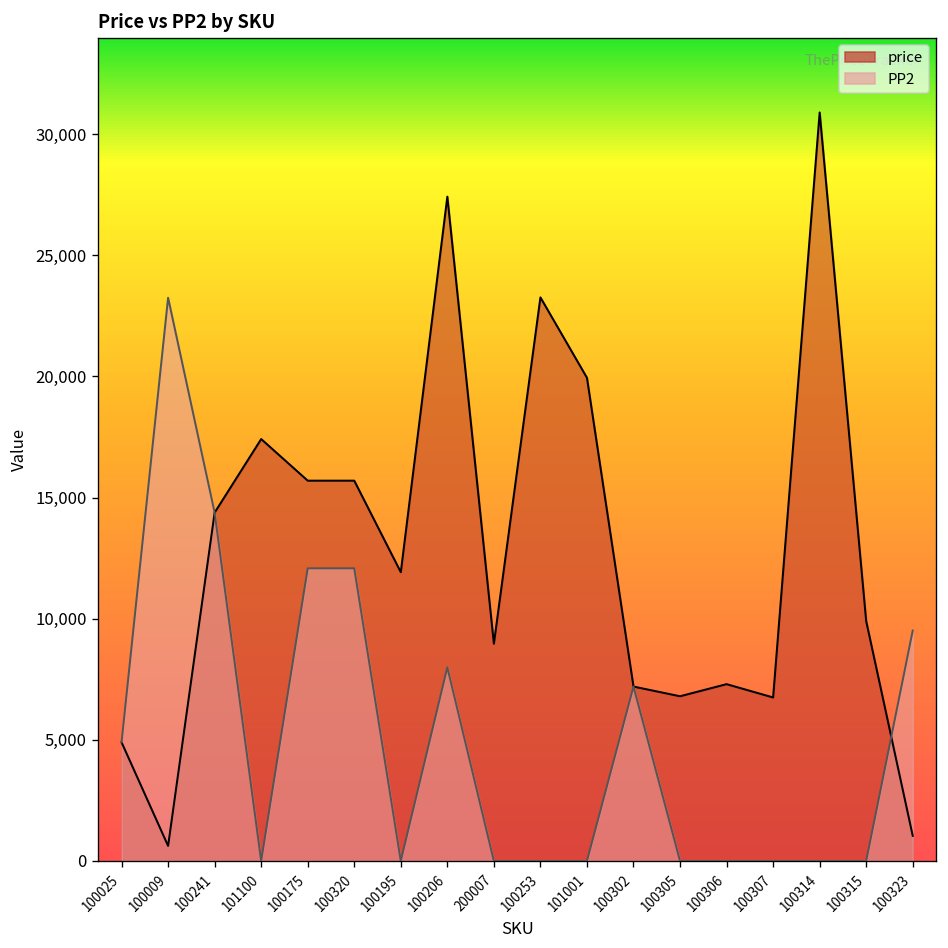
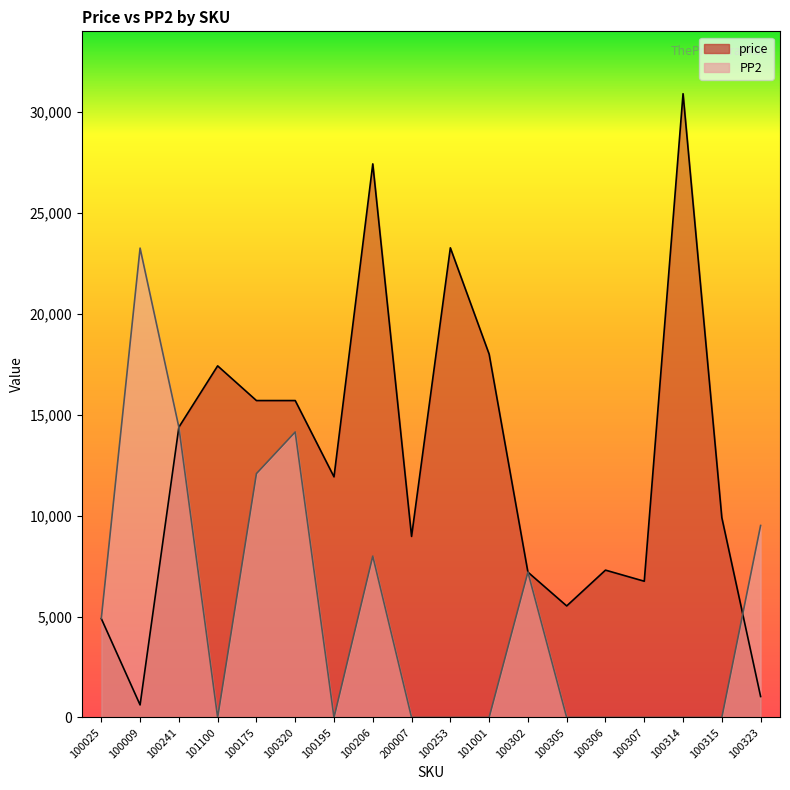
  {
    "price": {
      "100009": "600",
      "101100": "17,400",
      "100175": "15,700",
      "100320": "15,700",
      "100195": "11,900",
      "100206": "27,400",
      "200007": "9,000",
      "100253": "23,300",
-     "101001": "19,900",
-     "100305": "6,800",
+     "101001": "18,000",
+     "100305": "5,500",
      "100306": "7,300",
      "100307": "6,800",
      "100314": "30,900",
      "100315": "9,900",
      "100323": "1,000"
    },
    "PP2": {
      "100009": "23,300",
      "101100": "0",
      "100175": "12,100",
-     "100320": "12,100",
+     "100320": "14,100",
      "100195": "0",
      "100206": "8,000",
      "200007": "0",
      "100253": "0",
      "101001": "0",
      "100305": "0",
      "100306": "0",
      "100307": "0",
      "100314": "0",
      "100315": "0",
      "100323": "9,500"
    }
  }
